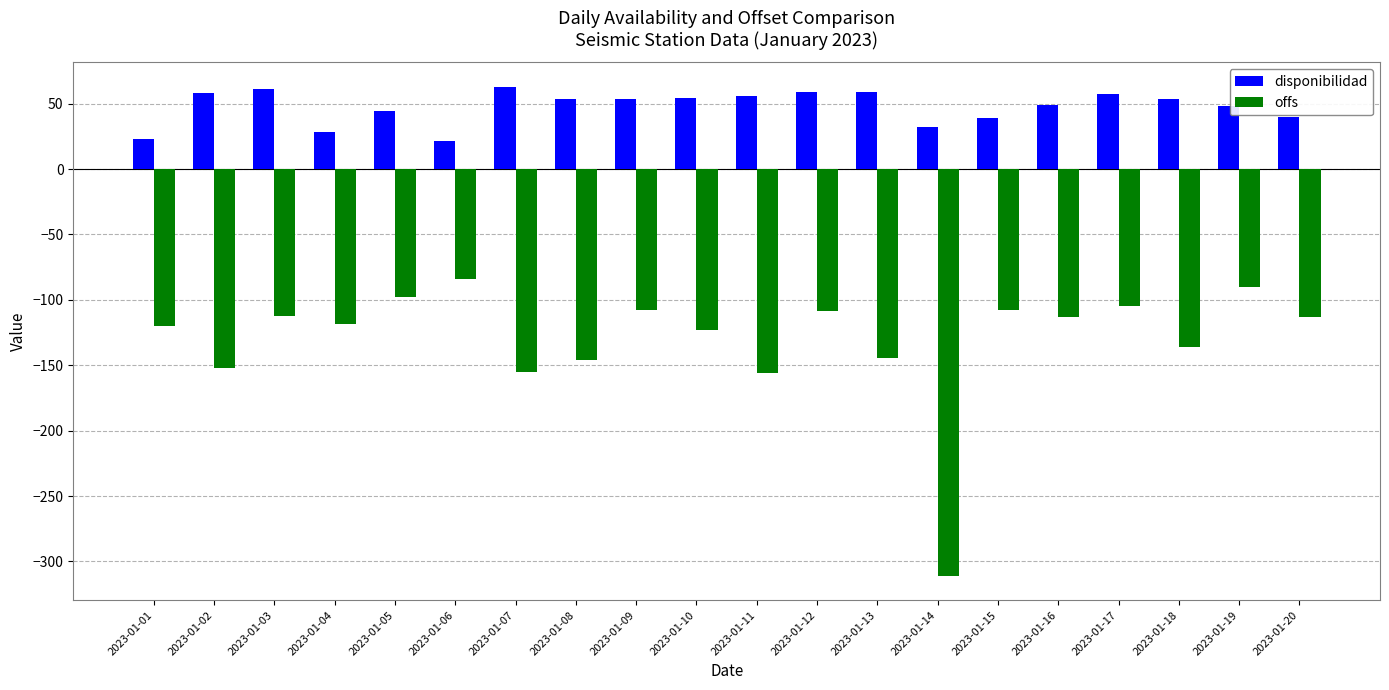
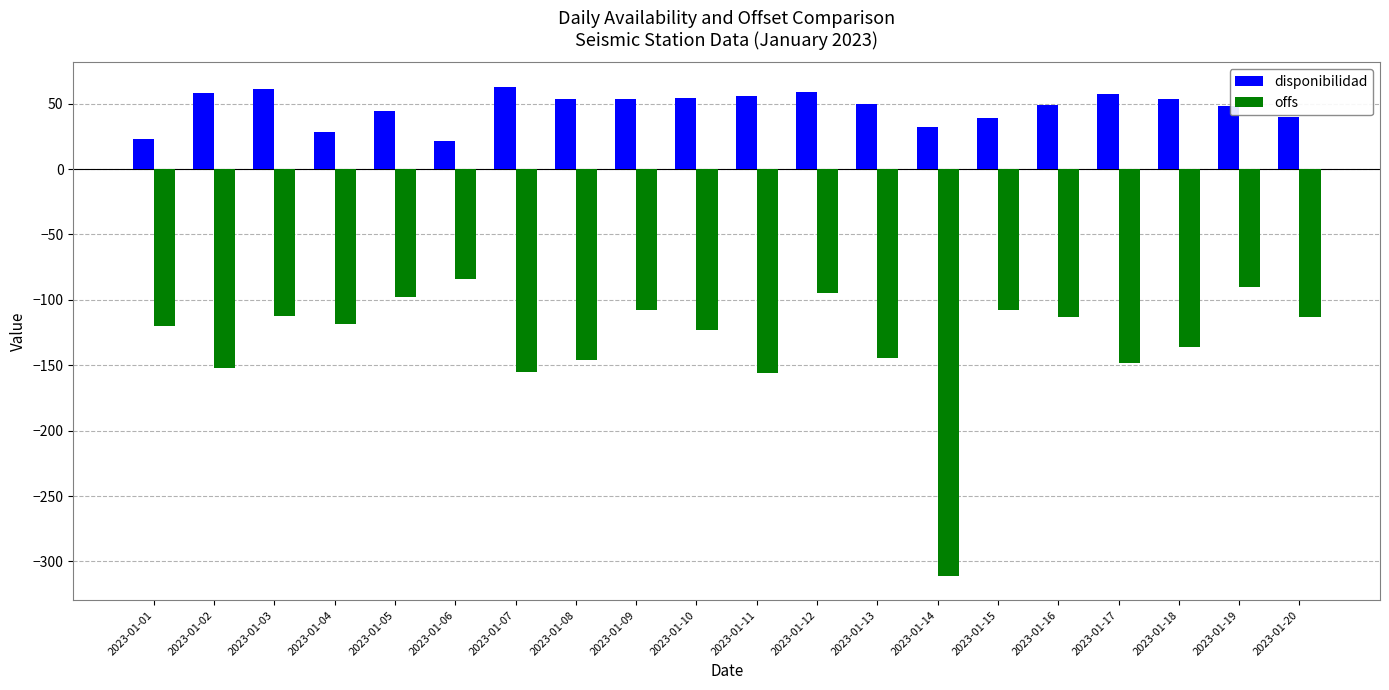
  {
    "disponibilidad": {
      "2023-01-01": 23,
      "2023-01-02": 58,
      "2023-01-03": 61,
      "2023-01-04": 28,
      "2023-01-05": 45,
      "2023-01-06": 21,
      "2023-01-07": 63,
      "2023-01-08": 54,
      "2023-01-09": 53,
      "2023-01-10": 54,
      "2023-01-11": 56,
      "2023-01-12": 59,
-     "2023-01-13": 59,
+     "2023-01-13": 50,
      "2023-01-14": 32,
      "2023-01-15": 39,
      "2023-01-16": 49,
      "2023-01-17": 58,
      "2023-01-18": 53,
      "2023-01-19": 48,
      "2023-01-20": 40
    },
    "offs": {
      "2023-01-01": -120,
      "2023-01-02": -152,
      "2023-01-03": -112,
      "2023-01-04": -119,
      "2023-01-05": -98,
      "2023-01-06": -84,
      "2023-01-07": -155,
      "2023-01-08": -146,
      "2023-01-09": -108,
      "2023-01-10": -123,
      "2023-01-11": -156,
-     "2023-01-12": -109,
+     "2023-01-12": -95,
      "2023-01-13": -144,
      "2023-01-14": -311,
      "2023-01-15": -108,
      "2023-01-16": -113,
-     "2023-01-17": -105,
+     "2023-01-17": -149,
      "2023-01-18": -136,
      "2023-01-19": -90,
      "2023-01-20": -113
    }
  }
